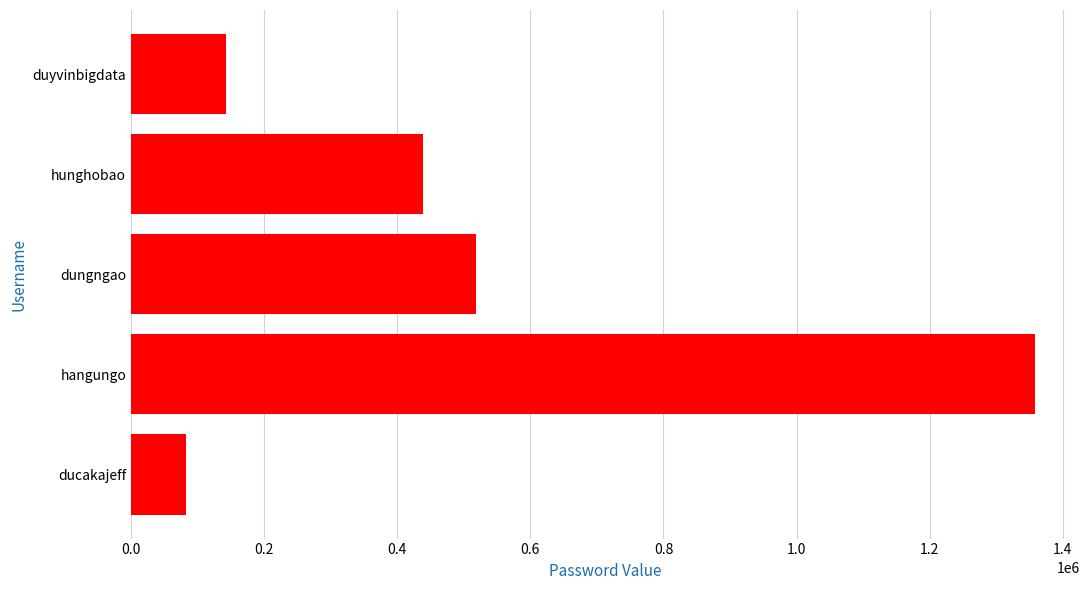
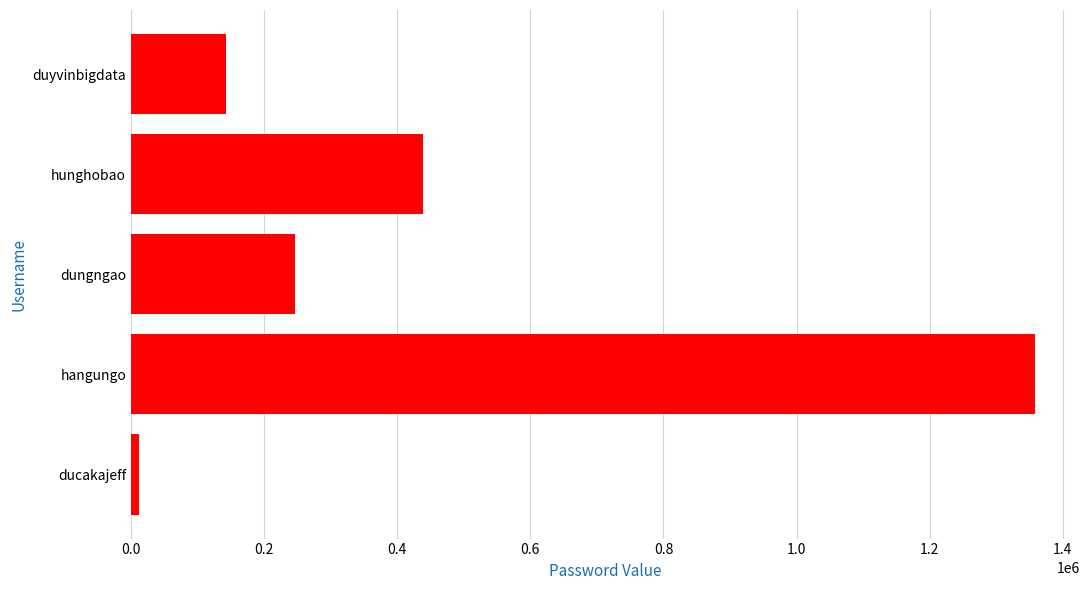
  {
    "duyvinbigdata": 140000,
    "hunghobao": 440000,
-   "dungngao": 520000,
+   "dungngao": 250000,
    "hangungo": 1360000,
-   "ducakajeff": 80000
+   "ducakajeff": 10000
  }
